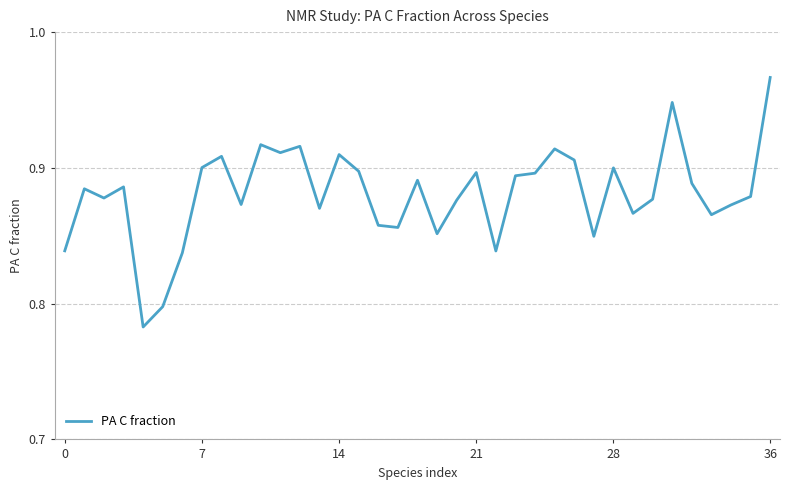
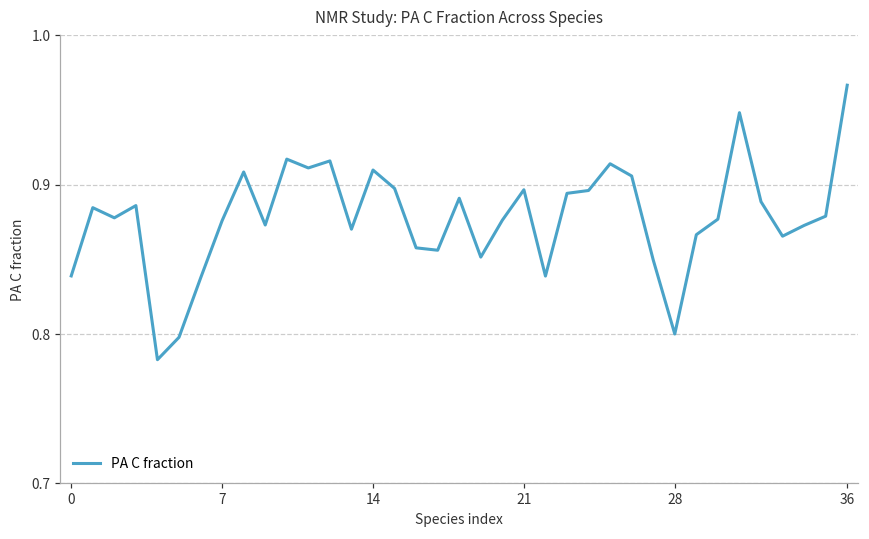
  {
    "0": 0.839,
-   "7": 0.900,
+   "7": 0.876,
    "14": 0.910,
    "21": 0.897,
-   "28": 0.9,
+   "28": 0.8,
    "36": 0.967
  }
